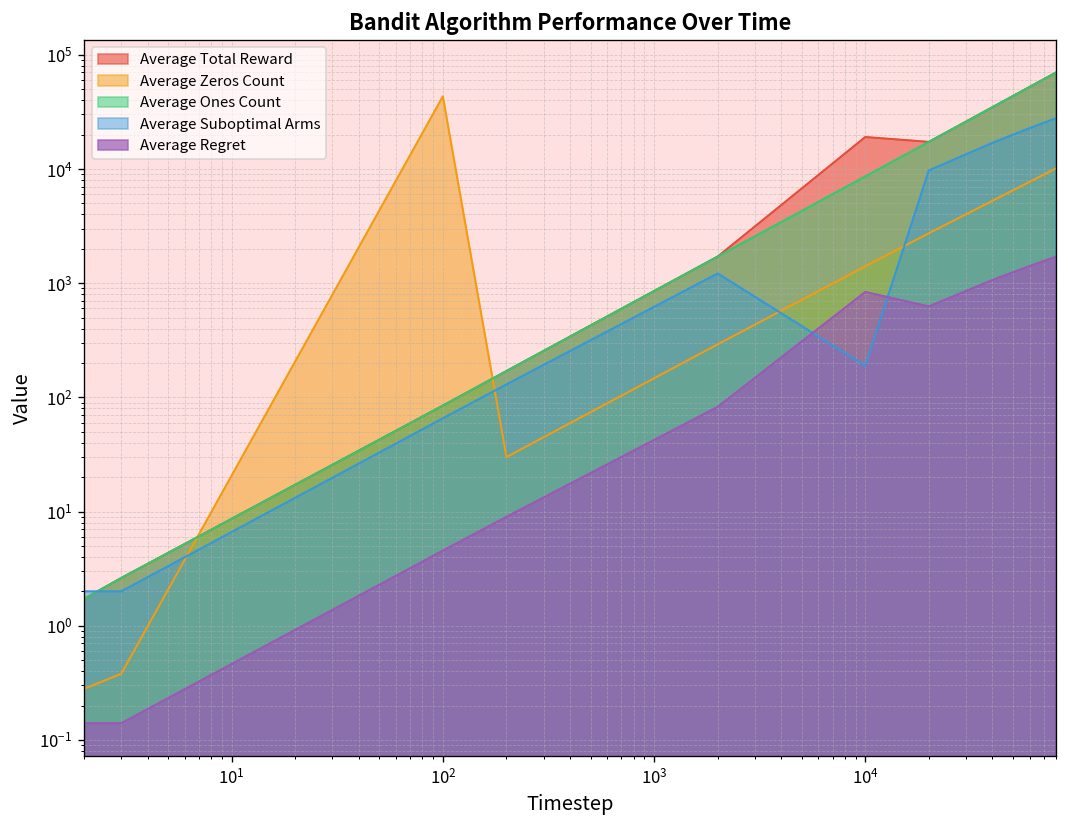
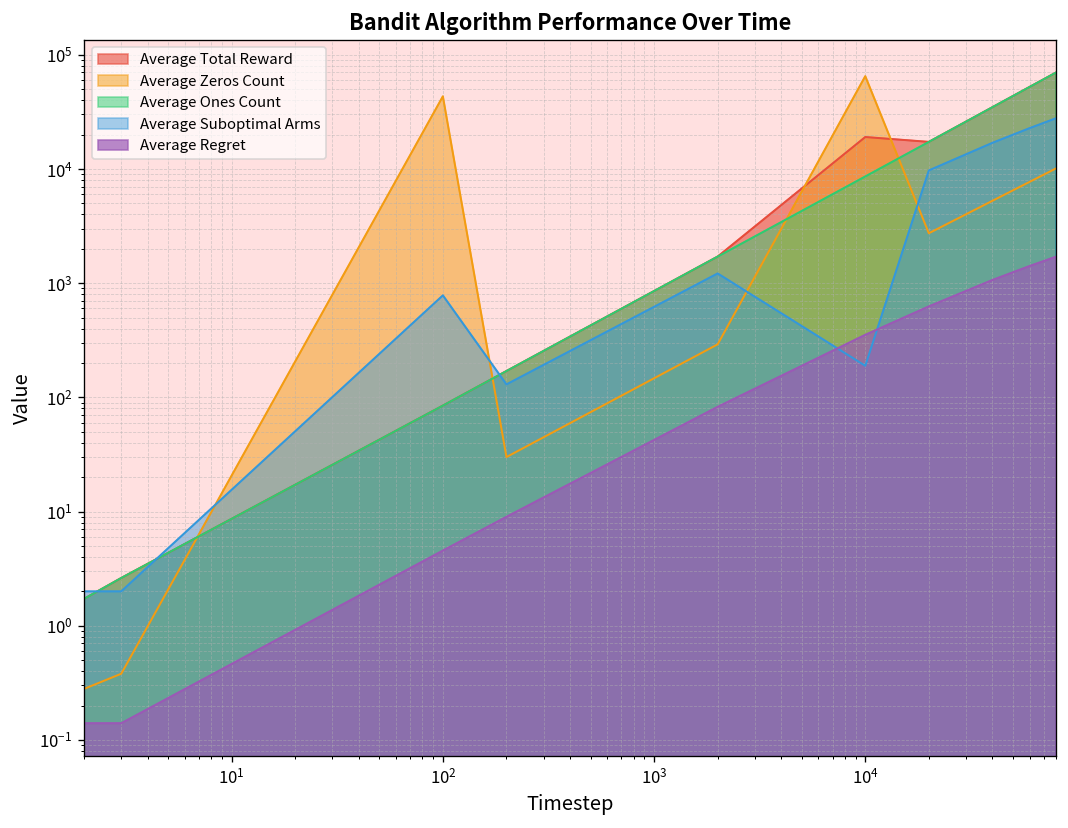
  {
    "Average Total Reward": {
      "10^4": 19000
    },
    "Average Zeros Count": {
      "10^2": 40000,
-     "10^4": 1400
+     "10^4": 60000
    },
    "Average Ones Count": {
      "10^4": 9000
    },
    "Average Suboptimal Arms": {
-     "10^2": 70,
+     "10^2": 800,
      "10^4": 190
    },
    "Average Regret": {
      "10^2": 5,
-     "10^4": 800
+     "10^4": 350
    }
  }
